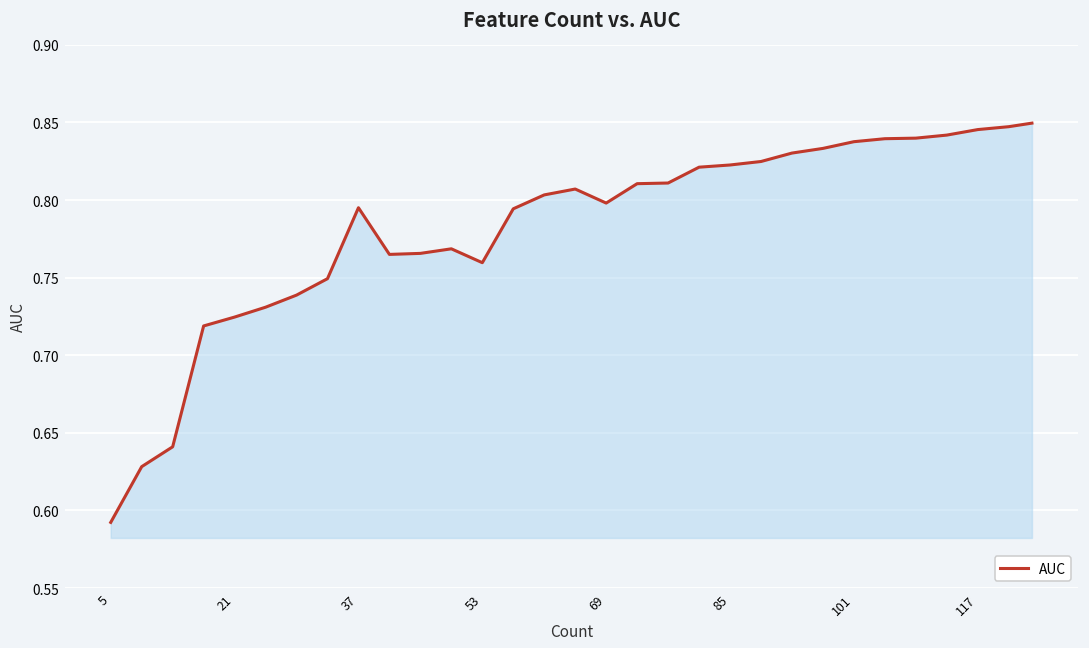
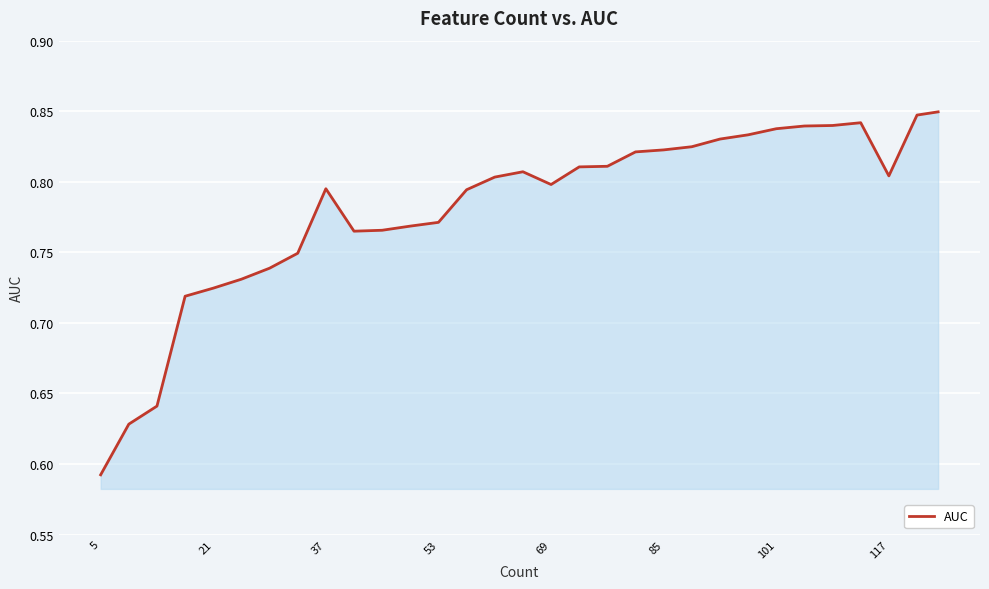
  {
    "5": 0.592,
    "21": 0.725,
    "37": 0.795,
-   "53": 0.760,
+   "53": 0.771,
    "69": 0.798,
    "85": 0.823,
    "101": 0.838,
-   "117": 0.845
+   "117": 0.804
  }
